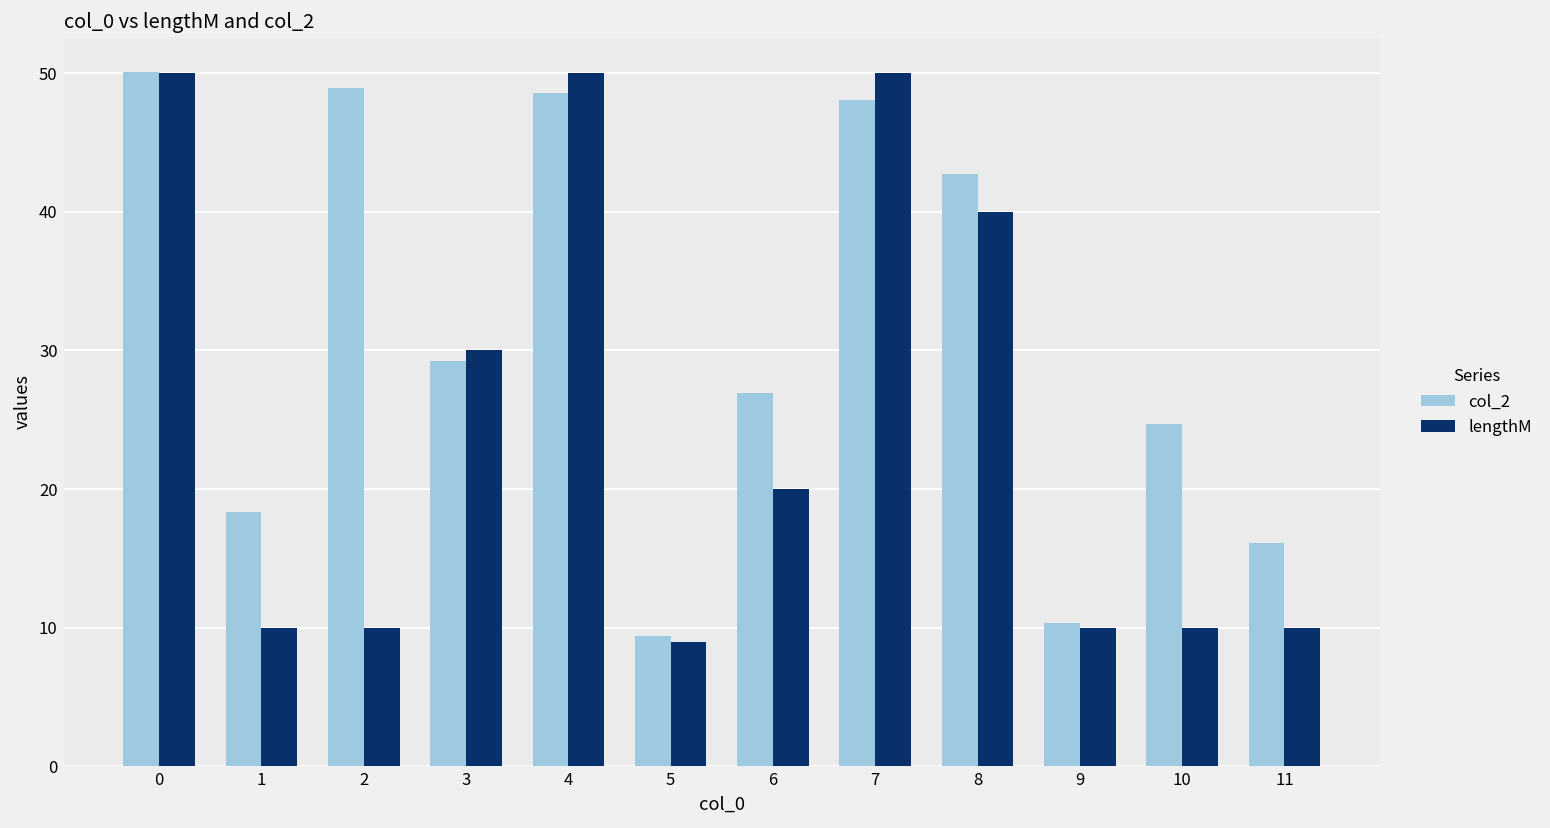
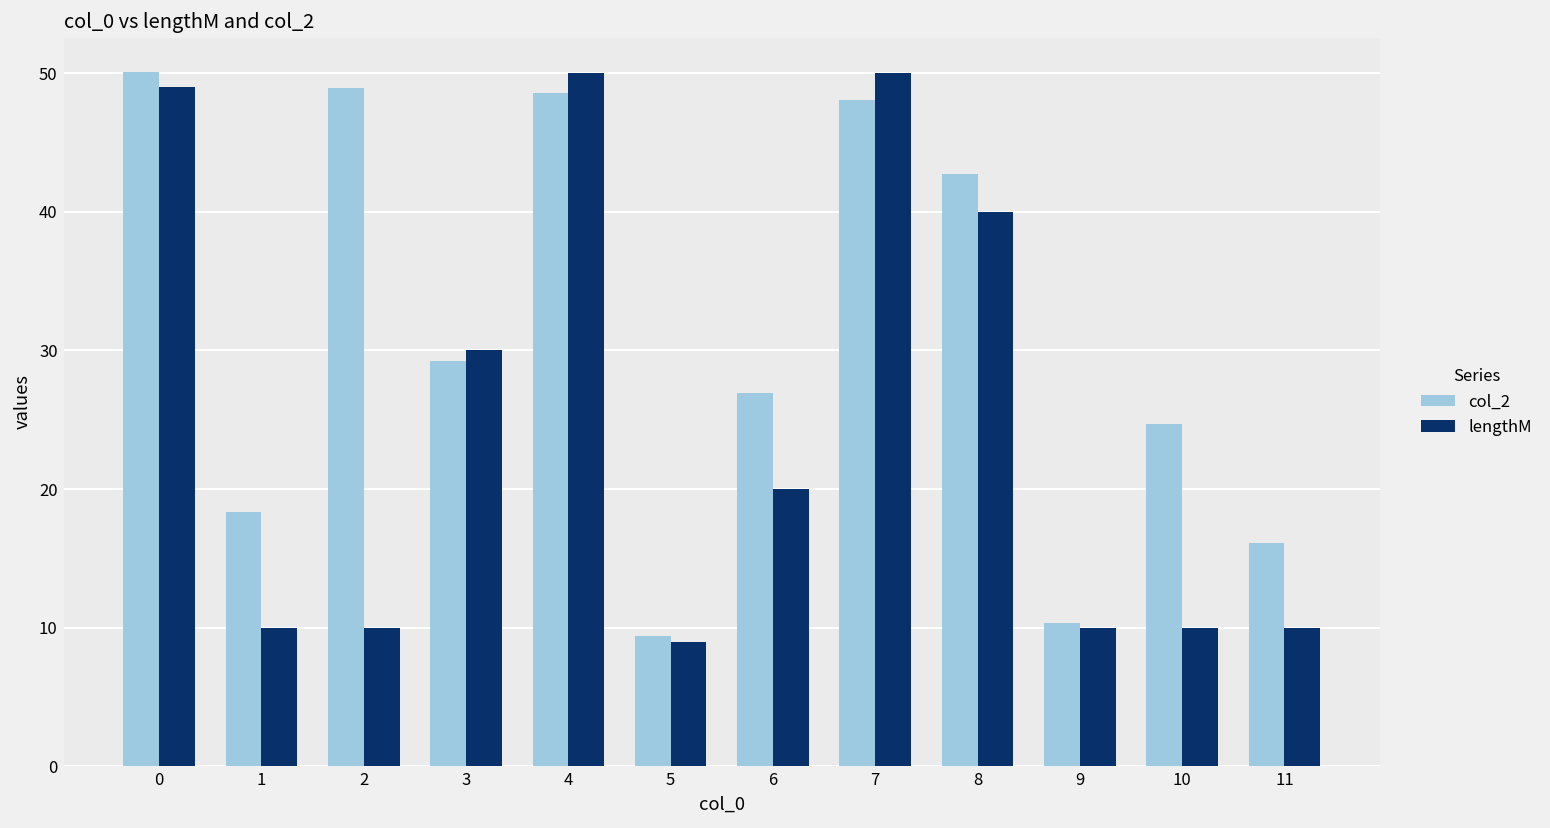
  {
    "col_2": {
      "0": 50,
      "1": 18.3,
      "2": 49,
      "3": 29,
      "4": 48.6,
      "5": 9.4,
      "6": 27,
      "7": 48,
      "8": 42.7,
      "9": 10.3,
      "10": 24.7,
      "11": 16
    },
    "lengthM": {
-     "0": 50,
+     "0": 49,
      "1": 10,
      "2": 10,
      "3": 30,
      "4": 50,
      "5": 9,
      "6": 20,
      "7": 50,
      "8": 40,
      "9": 10,
      "10": 10,
      "11": 10
    }
  }
